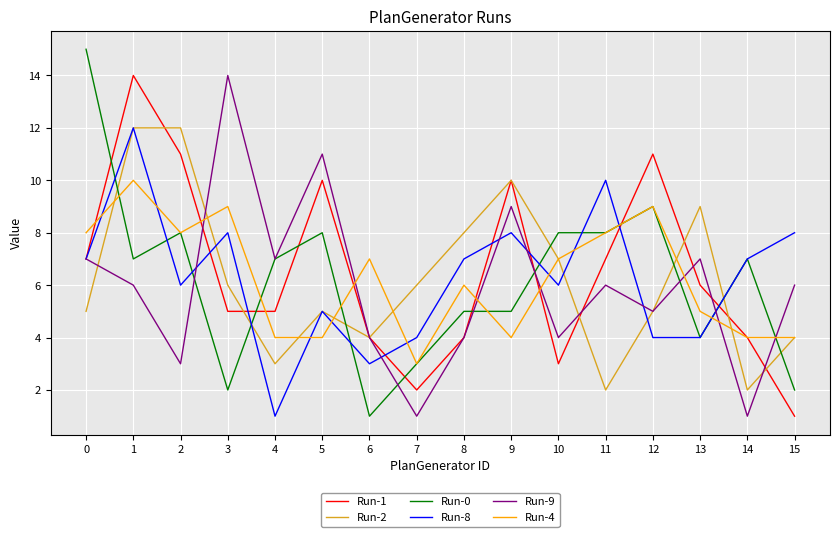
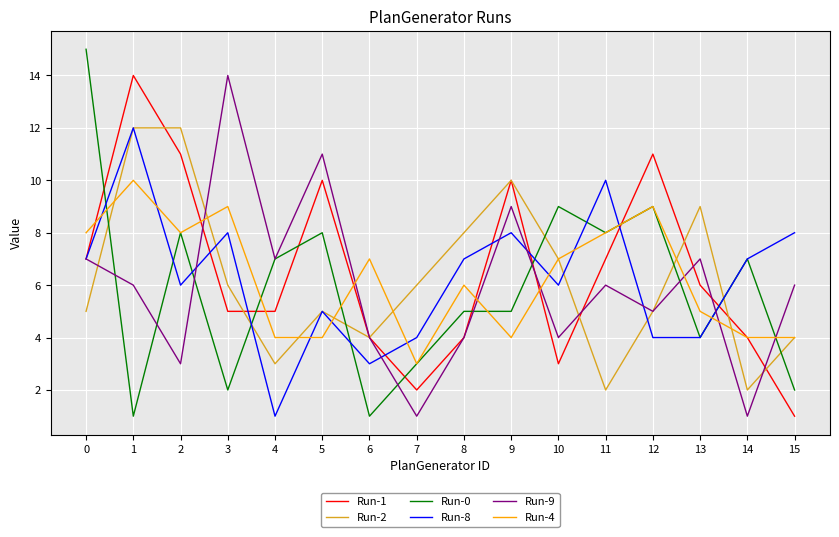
  {
    "Run-1": {
      "1": 14,
      "2": 11,
      "3": 5,
      "4": 5,
      "5": 10,
      "7": 2,
      "10": 3,
      "11": 7,
      "12": 11,
      "13": 6,
      "15": 1
    },
    "Run-0": {
      "0": 15,
-     "1": 7,
+     "1": 1,
      "3": 2,
      "5": 8,
      "6": 1,
      "8": 5,
      "9": 5,
-     "10": 8,
+     "10": 9,
      "15": 2
    },
    "Run-8": {
      "2": 6,
      "3": 8,
      "4": 1,
      "6": 3,
      "7": 4,
      "8": 7,
      "9": 8,
      "10": 6,
      "11": 10,
      "12": 4,
      "15": 8
    },
    "Run-9": {
      "1": 6,
      "2": 3,
      "3": 14,
      "5": 11,
      "7": 1,
      "9": 9,
      "10": 4,
      "11": 6,
      "13": 7,
      "14": 1,
      "15": 6
    }
  }
